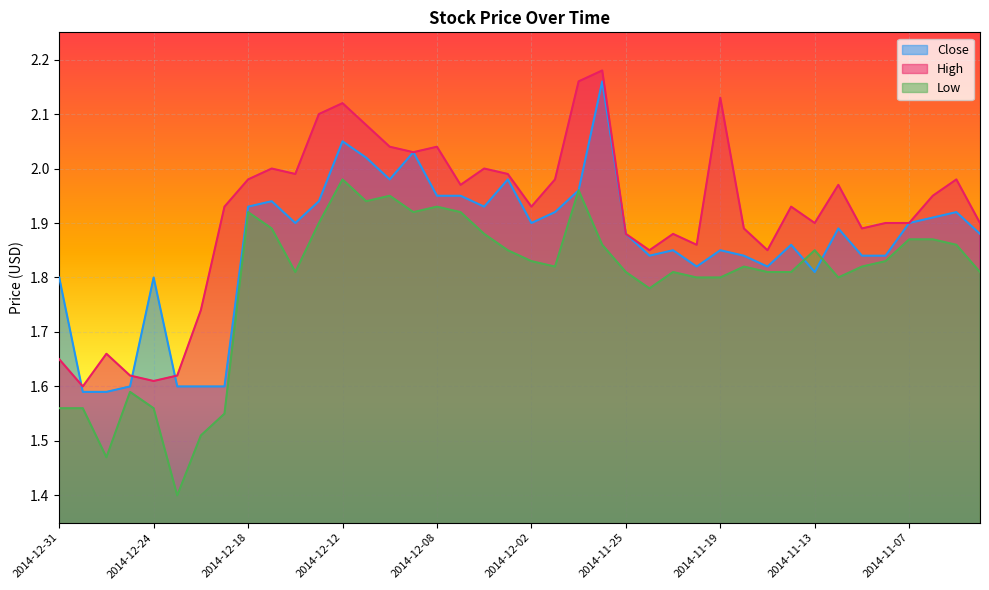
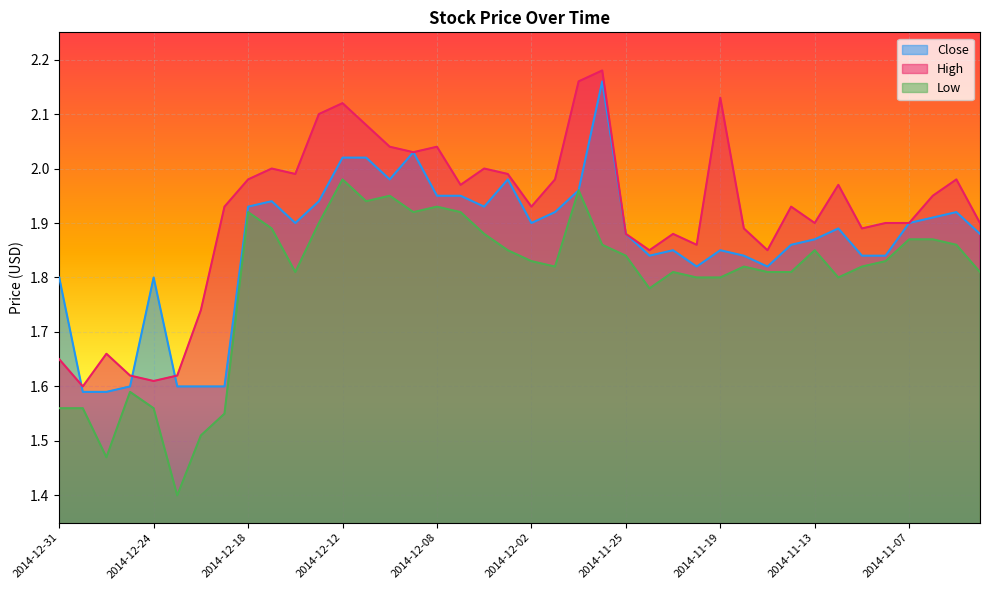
  {
    "Close": {
      "2014-12-31": 1.80,
      "2014-12-24": 1.80,
      "2014-12-18": 1.93,
-     "2014-12-12": 2.05,
+     "2014-12-12": 2.02,
      "2014-12-08": 1.95,
      "2014-12-02": 1.90,
      "2014-11-19": 1.85,
-     "2014-11-13": 1.81
+     "2014-11-13": 1.87
    },
    "High": {
      "2014-12-31": 1.65,
      "2014-12-24": 1.61,
      "2014-12-18": 1.98,
      "2014-12-12": 2.12,
      "2014-12-08": 2.04,
      "2014-12-02": 1.93,
      "2014-11-19": 2.13,
      "2014-11-13": 1.90
    },
    "Low": {
      "2014-12-31": 1.56,
      "2014-12-24": 1.56,
      "2014-12-18": 1.92,
      "2014-12-12": 1.98,
      "2014-12-08": 1.93,
      "2014-12-02": 1.83,
-     "2014-11-25": 1.81,
+     "2014-11-25": 1.84,
      "2014-11-19": 1.80,
      "2014-11-13": 1.85,
      "2014-11-07": 1.87
    }
  }
